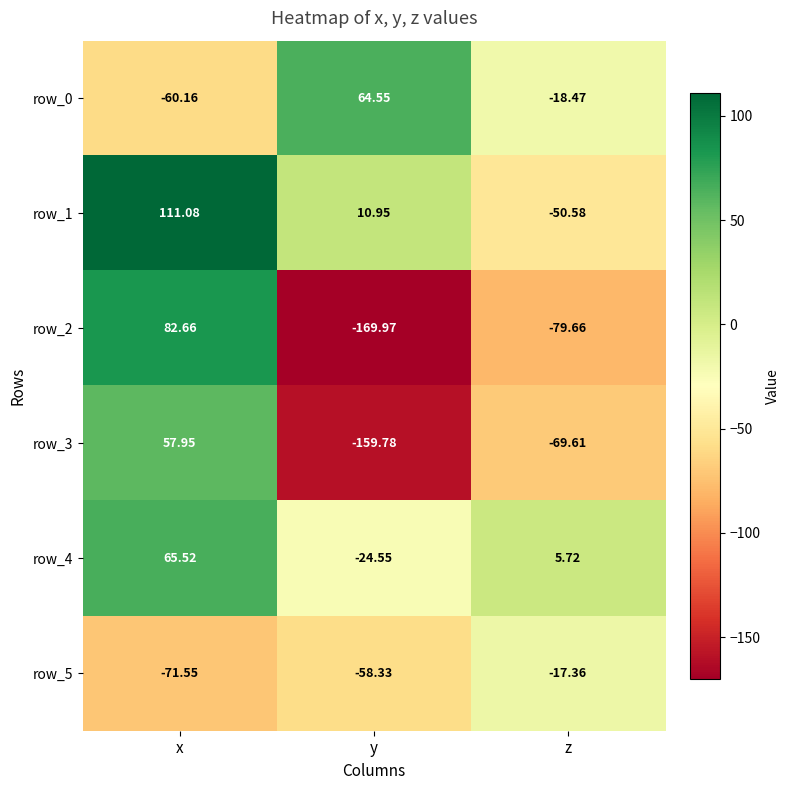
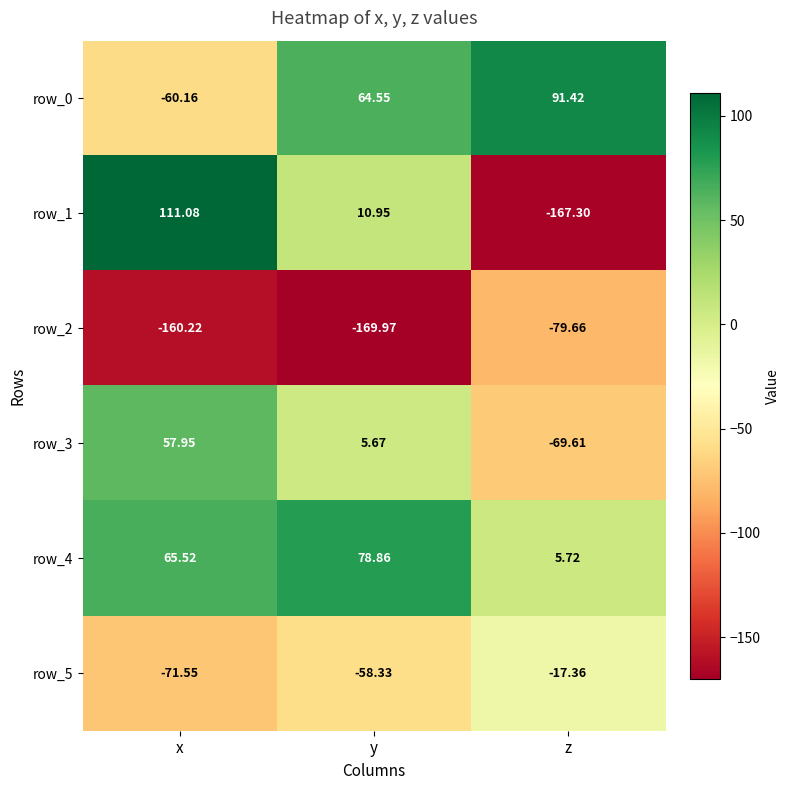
  {
    "row_0": {
      "x": -60.16,
      "y": 64.55,
-     "z": -18.47
+     "z": 91.42
    },
    "row_1": {
      "x": 111.08,
      "y": 10.95,
-     "z": -50.58
+     "z": -167.30
    },
    "row_2": {
-     "x": 82.66,
+     "x": -160.22,
      "y": -169.97,
      "z": -79.66
    },
    "row_3": {
      "x": 57.95,
-     "y": -159.78,
+     "y": 5.67,
      "z": -69.61
    },
    "row_4": {
      "x": 65.52,
-     "y": -24.55,
+     "y": 78.86,
      "z": 5.72
    },
    "row_5": {
      "x": -71.55,
      "y": -58.33,
      "z": -17.36
    }
  }
